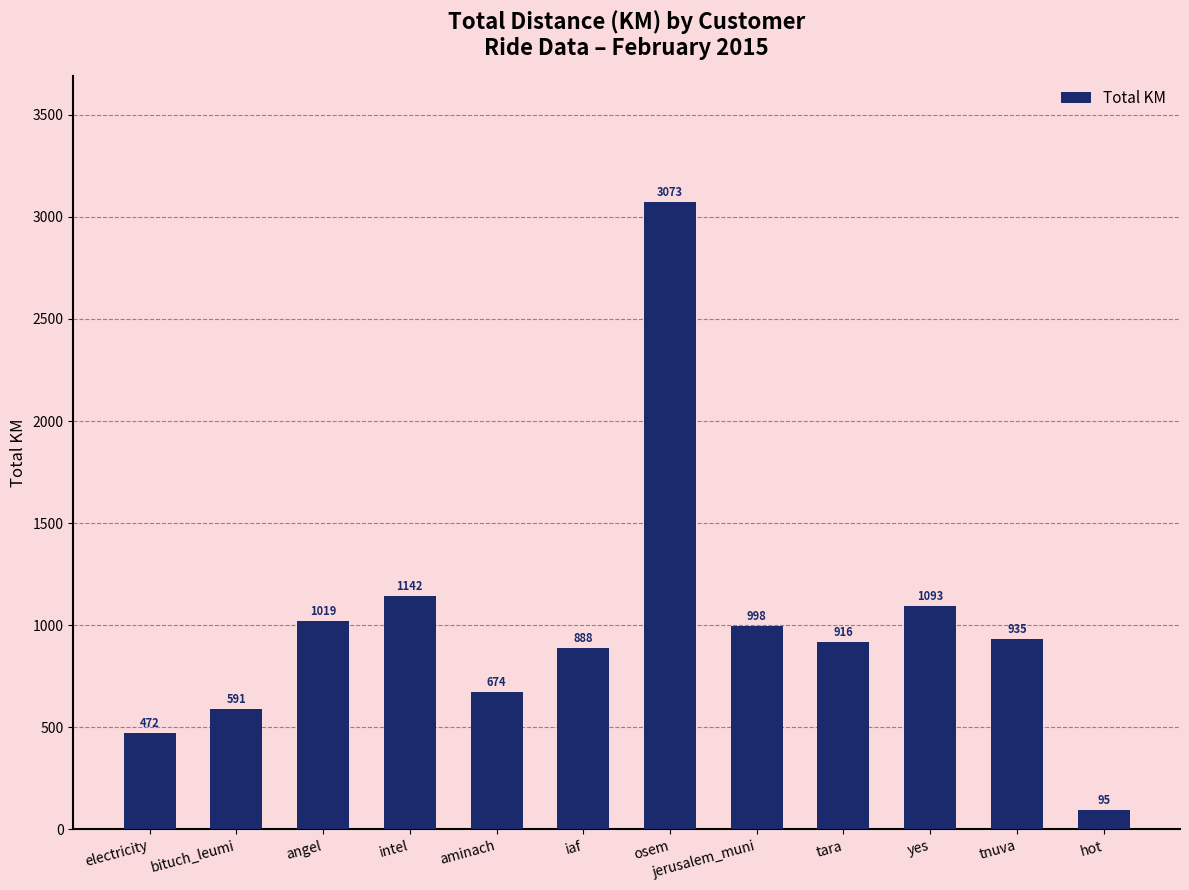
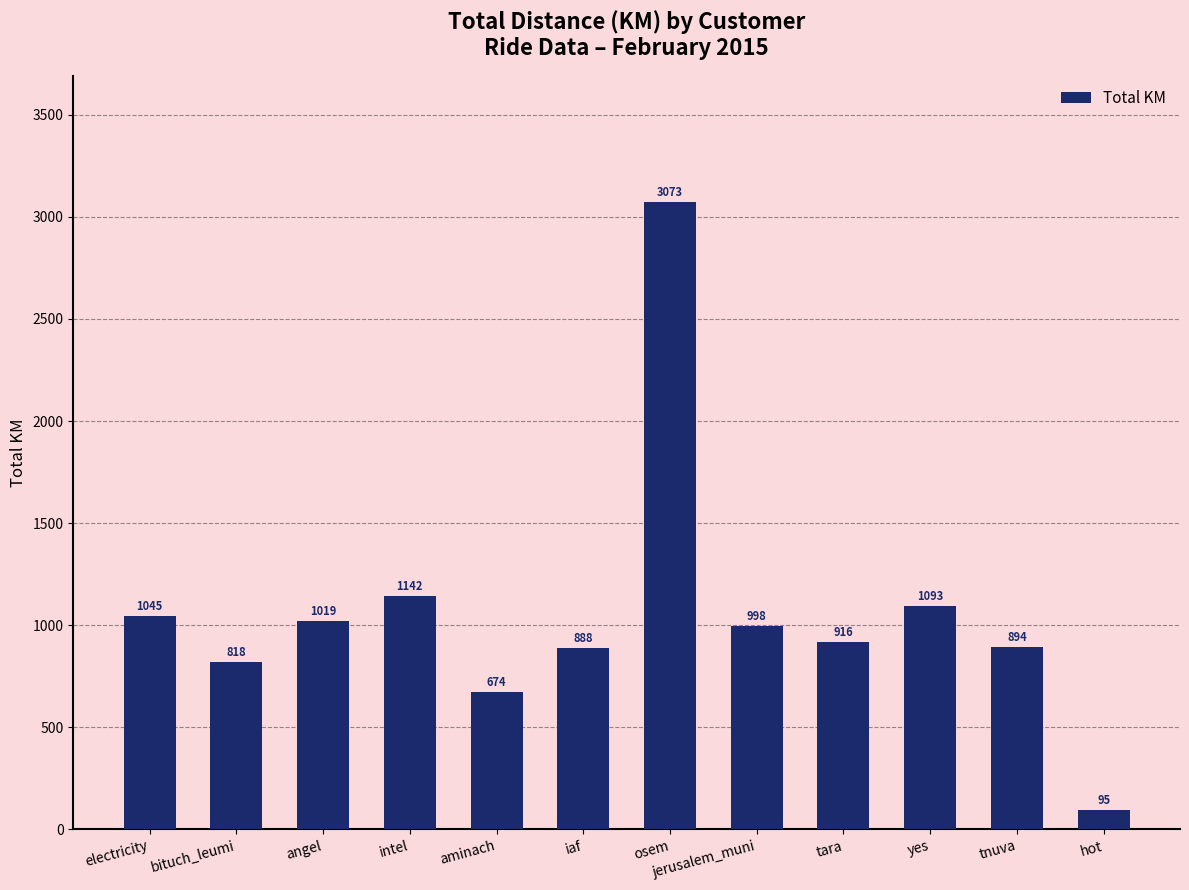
  {
-   "electricity": 472,
-   "bituch_leumi": 591,
+   "electricity": 1045,
+   "bituch_leumi": 818,
    "angel": 1019,
    "intel": 1142,
    "aminach": 674,
    "iaf": 888,
    "osem": 3073,
    "jerusalem_muni": 998,
    "tara": 916,
    "yes": 1093,
-   "tnuva": 935,
+   "tnuva": 894,
    "hot": 95
  }
